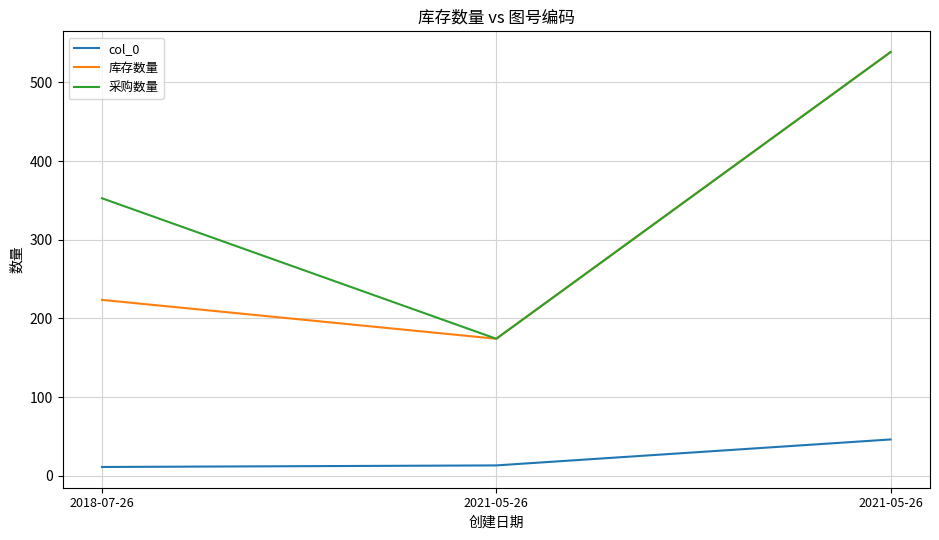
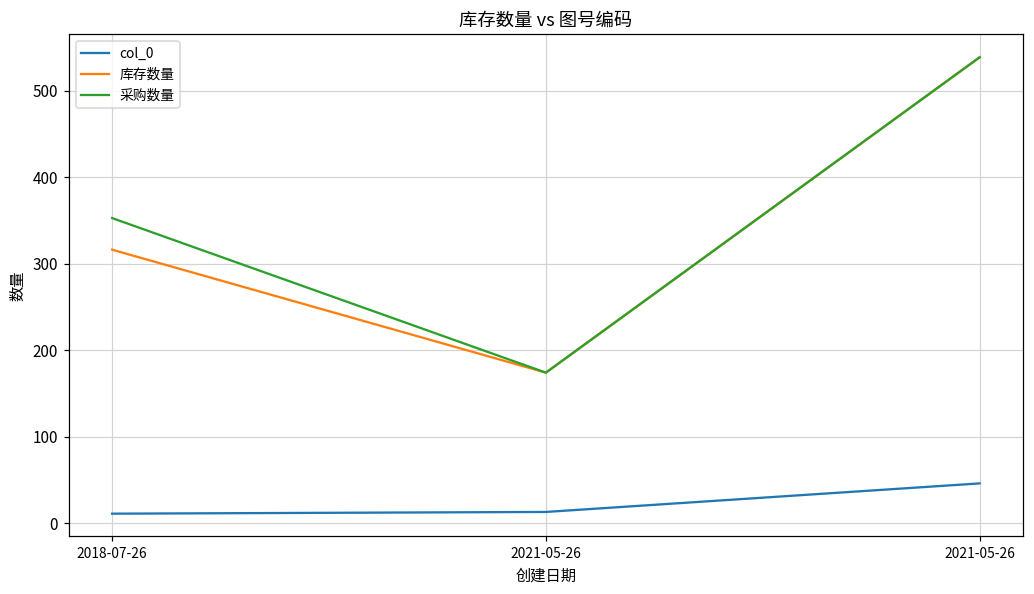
  {
    "col_0": {
      "2018-07-26": 10
    },
    "库存数量": {
-     "2018-07-26": 220
+     "2018-07-26": 320
    },
    "采购数量": {
      "2018-07-26": 350
    }
  }
